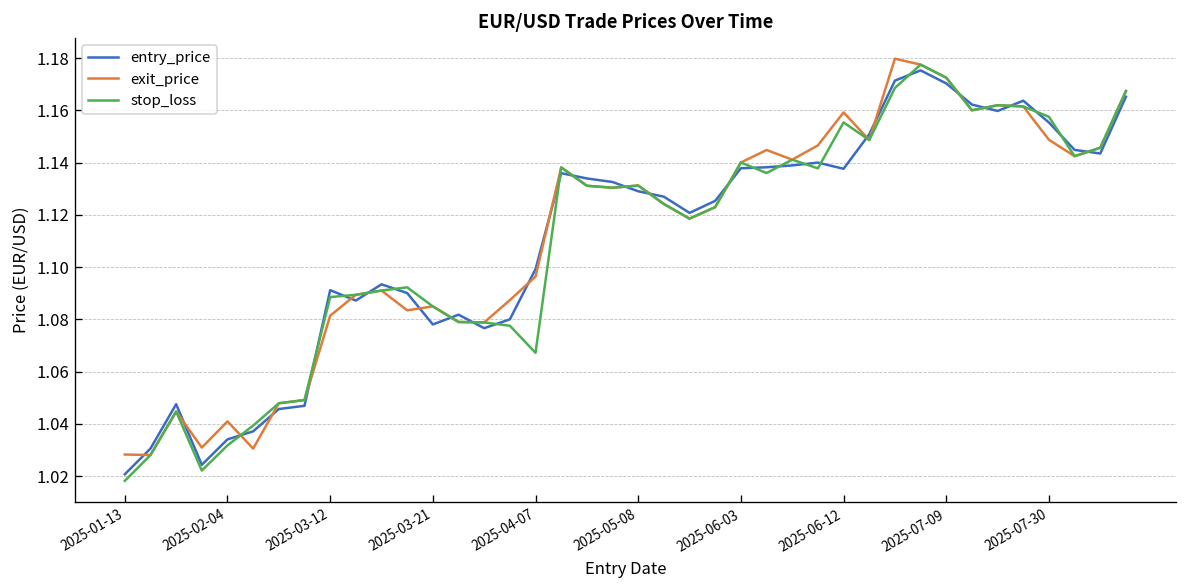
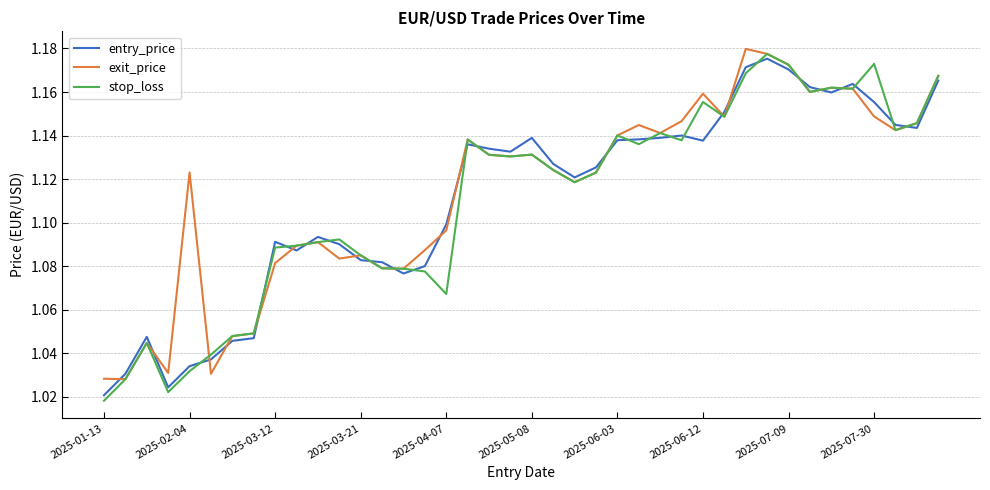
  {
    "entry_price": {
      "2025-01-13": 1.021,
      "2025-02-04": 1.034,
      "2025-03-12": 1.091,
-     "2025-03-21": 1.078,
+     "2025-03-21": 1.083,
      "2025-04-07": 1.099,
-     "2025-05-08": 1.129,
+     "2025-05-08": 1.139,
      "2025-06-03": 1.138,
      "2025-06-12": 1.138,
      "2025-07-09": 1.170,
      "2025-07-30": 1.155
    },
    "exit_price": {
      "2025-01-13": 1.028,
-     "2025-02-04": 1.041,
+     "2025-02-04": 1.123,
      "2025-03-12": 1.081,
      "2025-04-07": 1.096,
      "2025-06-12": 1.159,
      "2025-07-30": 1.149
    },
    "stop_loss": {
      "2025-01-13": 1.018,
      "2025-02-04": 1.032,
      "2025-03-12": 1.089,
      "2025-04-07": 1.067,
      "2025-06-12": 1.155,
-     "2025-07-30": 1.158
+     "2025-07-30": 1.173
    }
  }
